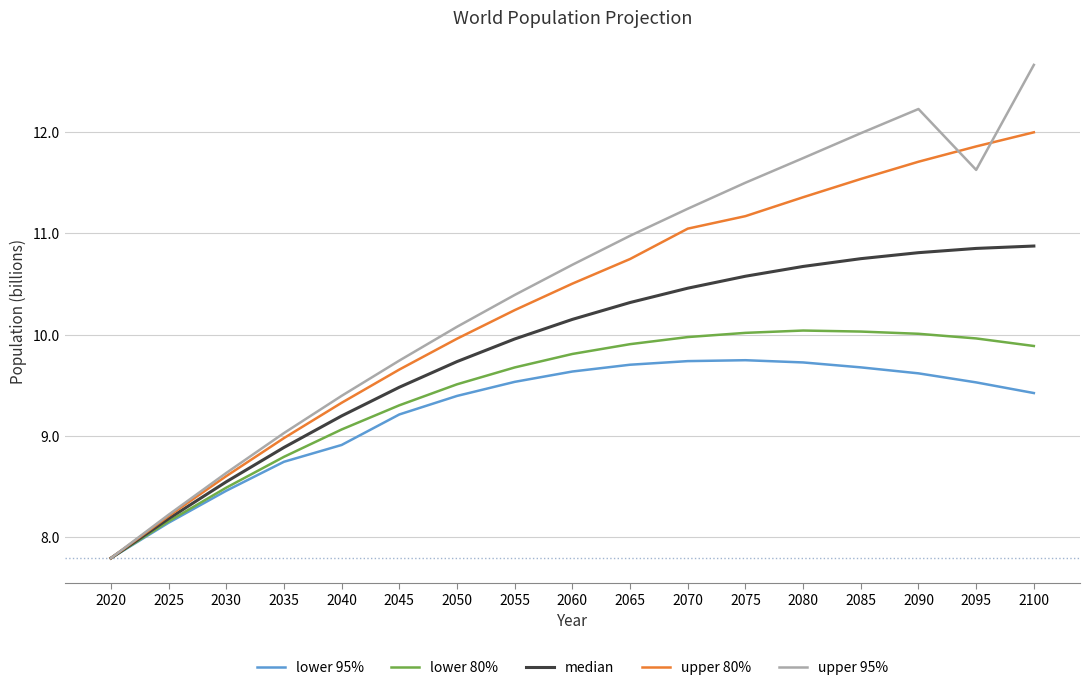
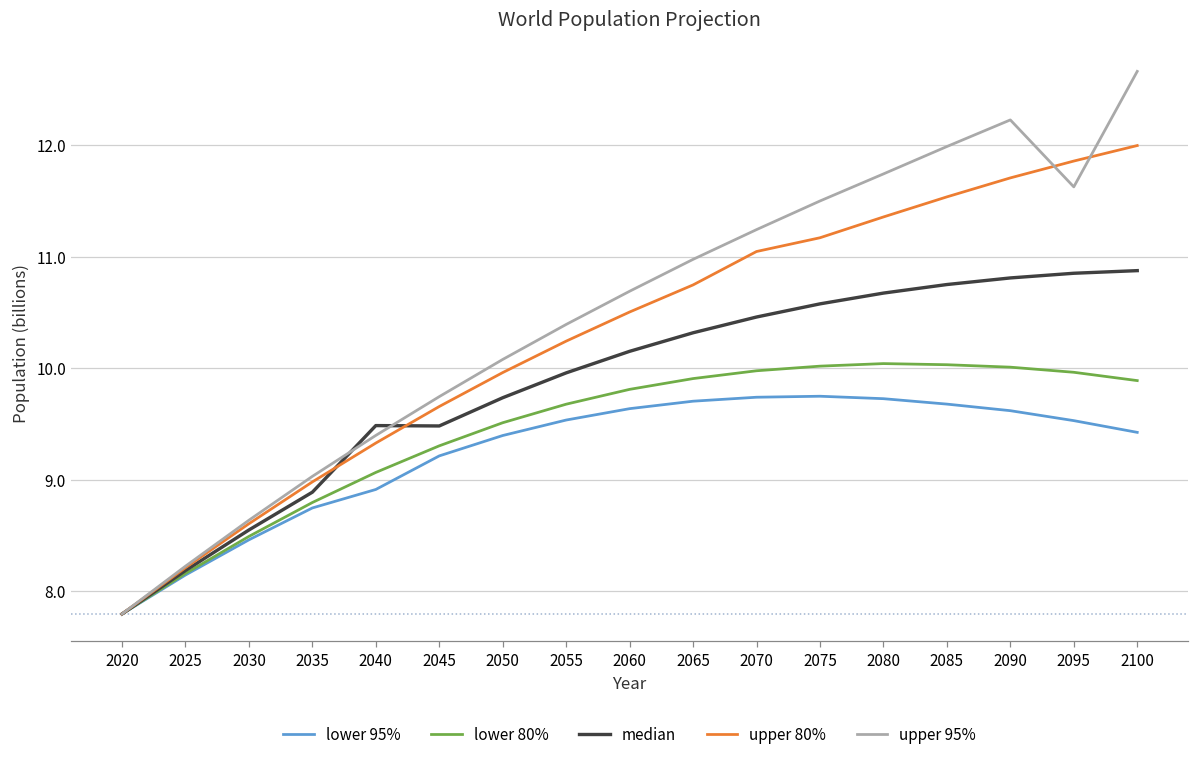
  {
    "lower 95%": {
      "2030": 8.46,
      "2035": 8.75,
      "2040": 8.91,
      "2045": 9.21,
      "2050": 9.40,
      "2055": 9.53,
      "2060": 9.64,
      "2065": 9.70,
      "2070": 9.74,
      "2075": 9.75,
      "2080": 9.73,
      "2085": 9.68,
      "2090": 9.62,
      "2095": 9.53,
      "2100": 9.42
    },
    "lower 80%": {
      "2030": 8.49,
      "2035": 8.79,
      "2040": 9.06,
      "2045": 9.30,
      "2050": 9.51,
      "2055": 9.68,
      "2060": 9.81,
      "2065": 9.91,
      "2070": 9.98,
      "2075": 10.02,
      "2080": 10.04,
      "2085": 10.03,
      "2090": 10.01,
      "2095": 9.96,
      "2100": 9.89
    },
    "median": {
      "2025": 8.18,
      "2030": 8.55,
      "2035": 8.89,
-     "2040": 9.20,
+     "2040": 9.49,
      "2045": 9.48,
      "2050": 9.74,
      "2055": 9.96,
      "2060": 10.15,
      "2065": 10.32,
      "2070": 10.46,
      "2075": 10.58,
      "2080": 10.67,
      "2085": 10.75,
      "2090": 10.81,
      "2095": 10.85,
      "2100": 10.88
    },
    "upper 80%": {
      "2030": 8.60,
      "2035": 8.98,
      "2040": 9.33,
      "2045": 9.66,
      "2050": 9.96,
      "2055": 10.24,
      "2060": 10.50,
      "2065": 10.75,
      "2070": 11.05,
      "2075": 11.17,
      "2080": 11.36,
      "2085": 11.54,
      "2090": 11.71,
      "2095": 11.86,
      "2100": 12.00
    },
    "upper 95%": {
      "2030": 8.64,
      "2035": 9.03,
      "2040": 9.40,
      "2045": 9.74,
      "2050": 10.08,
      "2055": 10.39,
      "2060": 10.69,
      "2065": 10.98,
      "2070": 11.24,
      "2075": 11.50,
      "2080": 11.74,
      "2085": 11.99,
      "2090": 12.23,
      "2095": 11.63,
      "2100": 12.66
    }
  }
